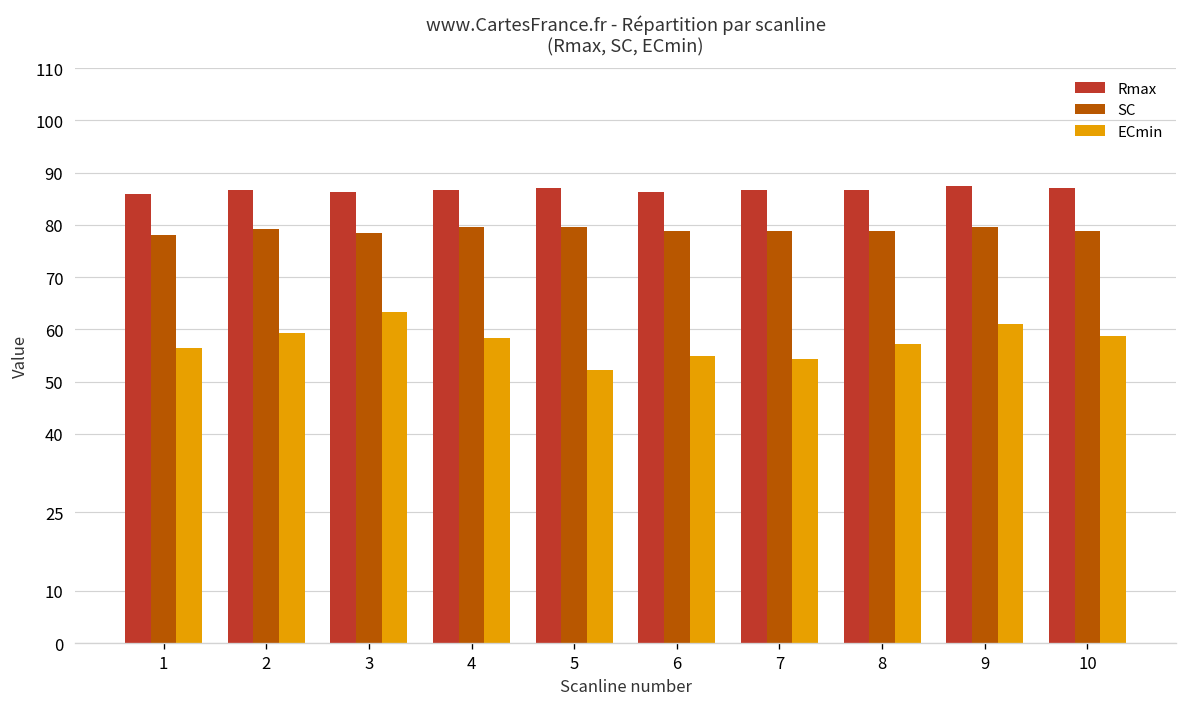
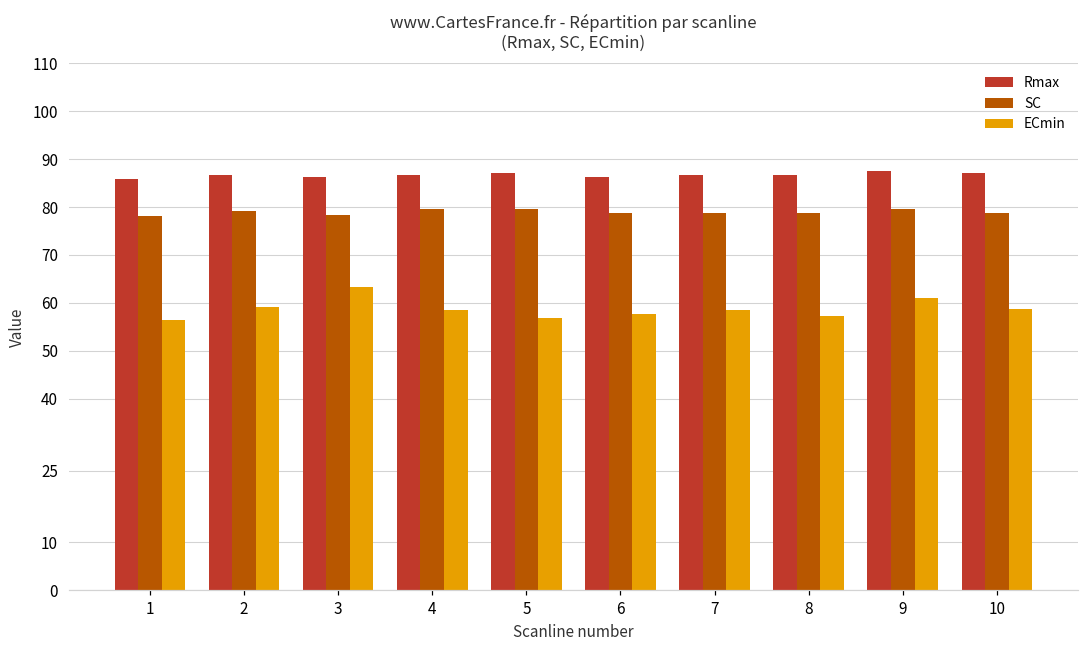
  {
    "ECmin": {
      "1": 56,
      "2": 59,
      "3": 63,
      "4": 58,
-     "5": 52,
-     "6": 55,
-     "7": 54,
+     "5": 57,
+     "6": 58,
+     "7": 58,
      "8": 57,
      "9": 61,
      "10": 59
    }
  }
